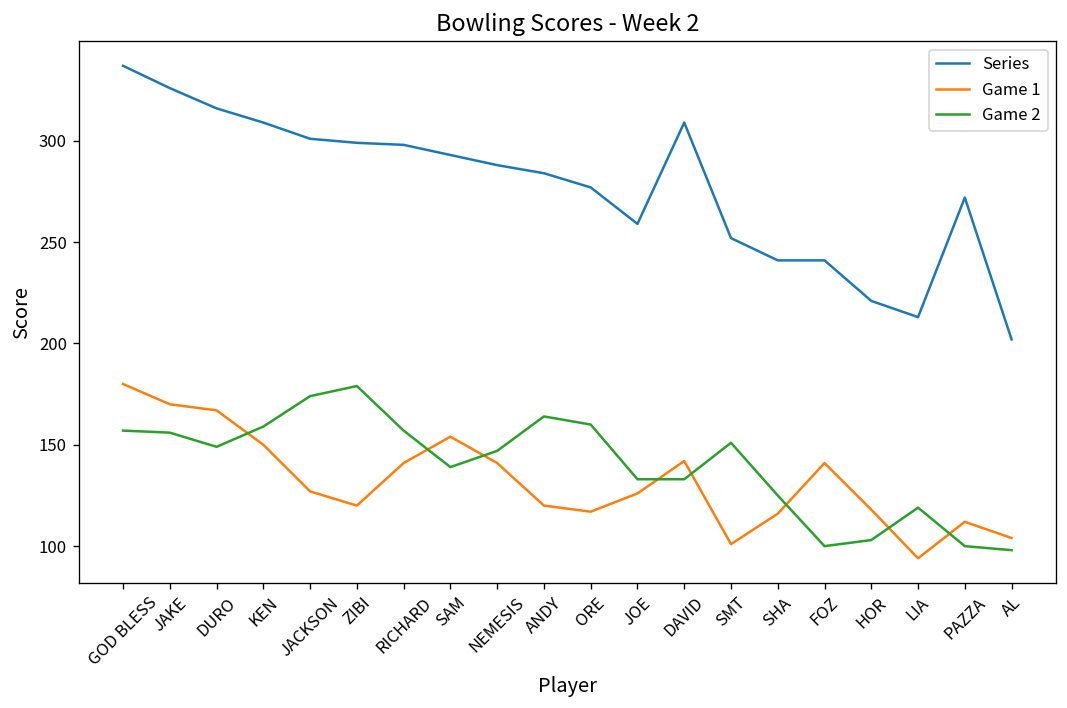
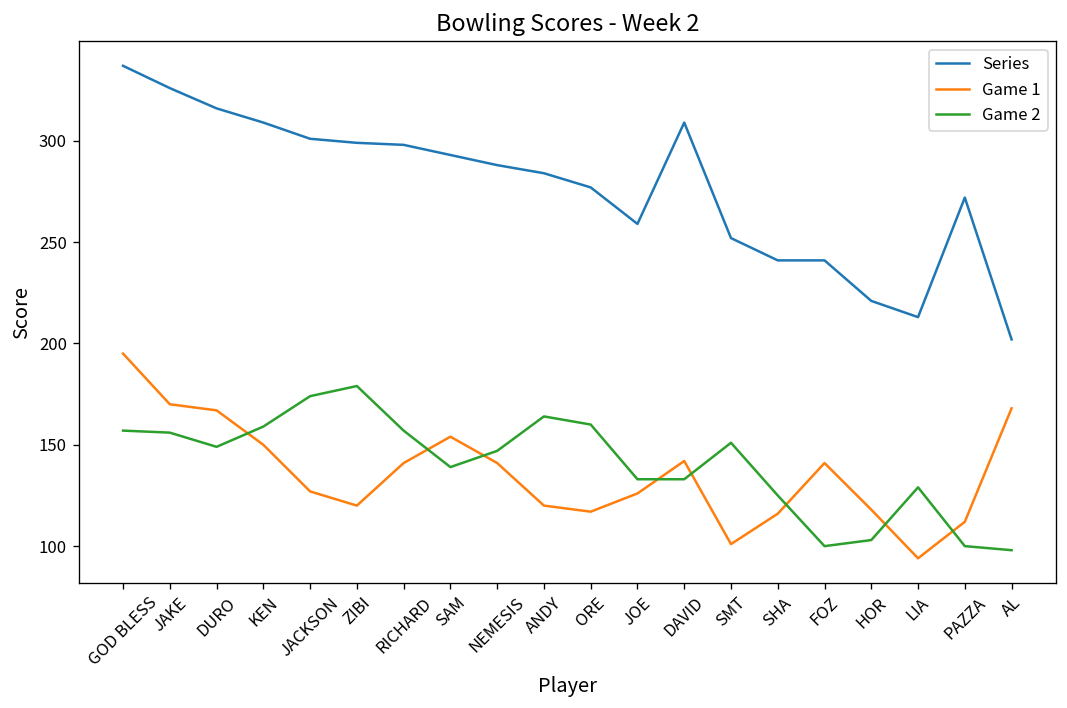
  {
    "Series": {
      "GOD BLESS": 337,
      "JAKE": 326,
      "DURO": 316,
      "KEN": 309,
      "JACKSON": 301,
      "ZIBI": 299,
      "RICHARD": 298,
      "SAM": 293,
      "NEMESIS": 288,
      "ANDY": 284,
      "ORE": 277,
      "JOE": 259,
      "DAVID": 309,
      "SMT": 252,
      "SHA": 241,
      "FOZ": 241,
      "HOR": 221,
      "LIA": 213,
      "PAZZA": 272,
      "AL": 202
    },
    "Game 1": {
-     "GOD BLESS": 180,
+     "GOD BLESS": 195,
      "JAKE": 170,
      "DURO": 167,
      "KEN": 150,
      "JACKSON": 127,
      "ZIBI": 120,
      "RICHARD": 141,
      "SAM": 154,
      "NEMESIS": 141,
      "ANDY": 120,
      "ORE": 117,
      "JOE": 126,
      "DAVID": 142,
      "SMT": 101,
      "SHA": 116,
      "FOZ": 141,
      "HOR": 118,
      "LIA": 94,
      "PAZZA": 112,
-     "AL": 104
+     "AL": 168
    },
    "Game 2": {
      "GOD BLESS": 157,
      "JAKE": 156,
      "DURO": 149,
      "KEN": 159,
      "JACKSON": 174,
      "ZIBI": 179,
      "RICHARD": 157,
      "SAM": 139,
      "NEMESIS": 147,
      "ANDY": 164,
      "ORE": 160,
      "JOE": 133,
      "DAVID": 133,
      "SMT": 151,
      "SHA": 125,
      "FOZ": 100,
      "HOR": 103,
-     "LIA": 119,
+     "LIA": 129,
      "PAZZA": 100,
      "AL": 98
    }
  }
